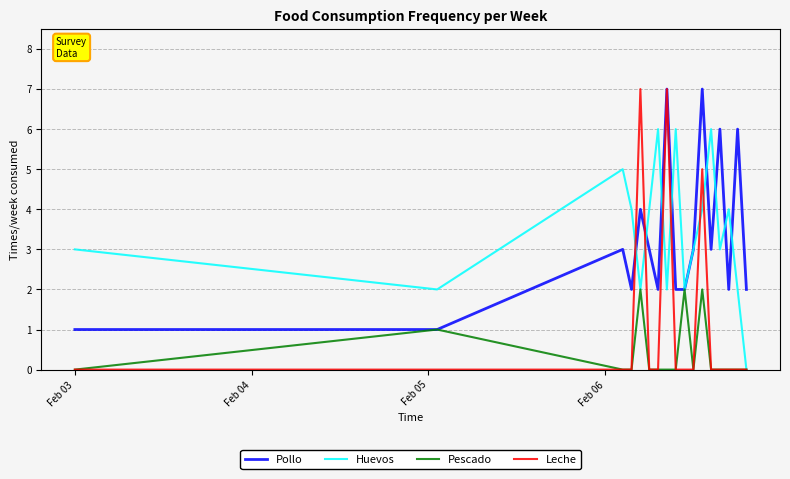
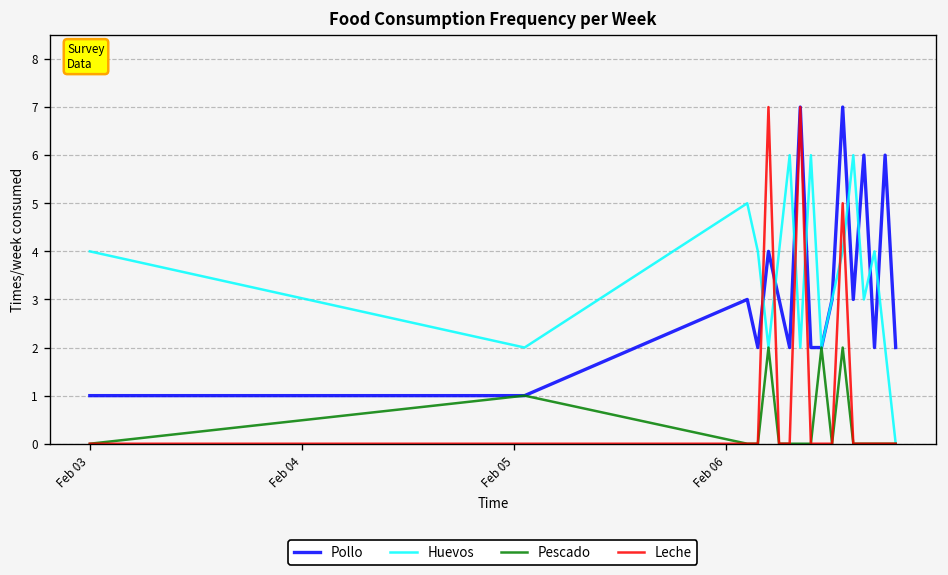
  {
    "Pollo": {
      "Feb 03": 1
    },
    "Huevos": {
-     "Feb 03": 3
+     "Feb 03": 4
    }
  }
